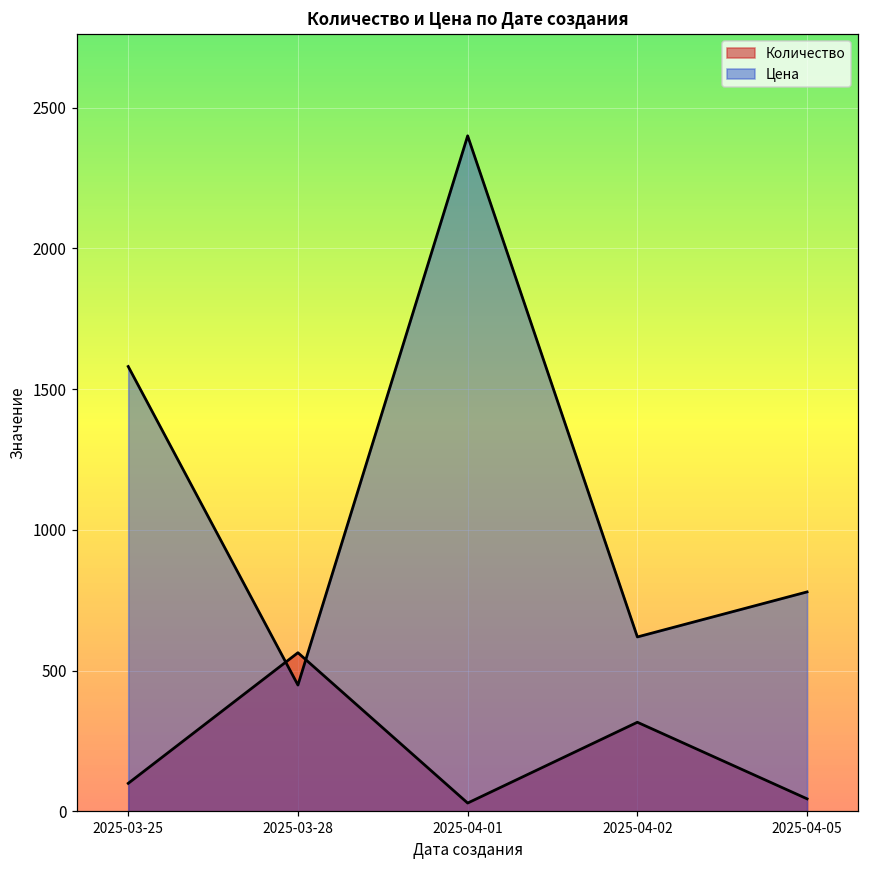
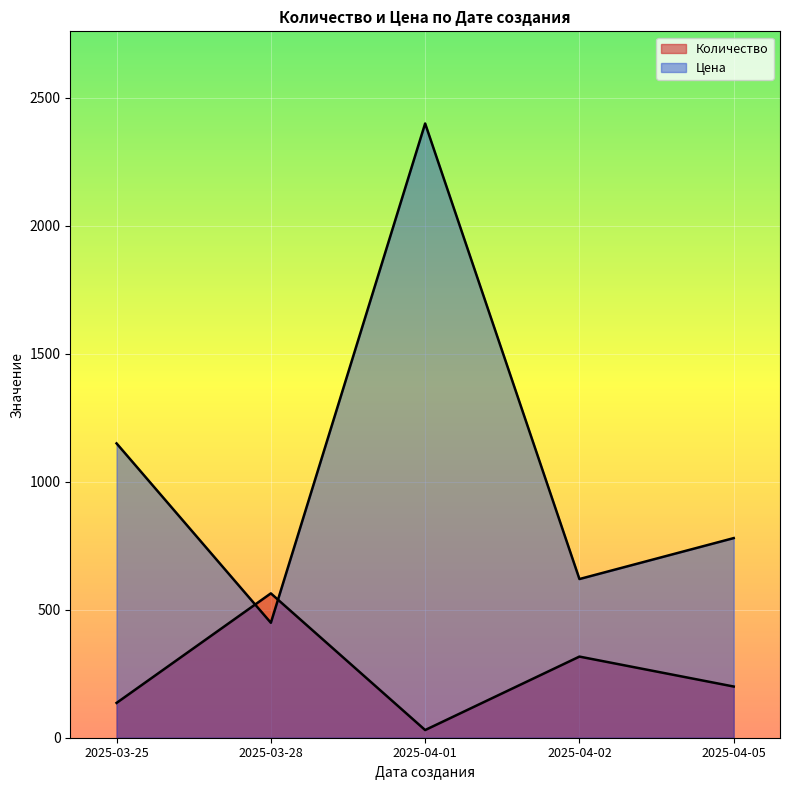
  {
    "Количество": {
-     "2025-03-25": 100,
+     "2025-03-25": 140,
      "2025-03-28": 560,
      "2025-04-01": 30,
      "2025-04-02": 320,
-     "2025-04-05": 50
+     "2025-04-05": 200
    },
    "Цена": {
-     "2025-03-25": 1580,
+     "2025-03-25": 1150,
      "2025-03-28": 450,
      "2025-04-01": 2400,
      "2025-04-02": 620,
      "2025-04-05": 780
    }
  }
